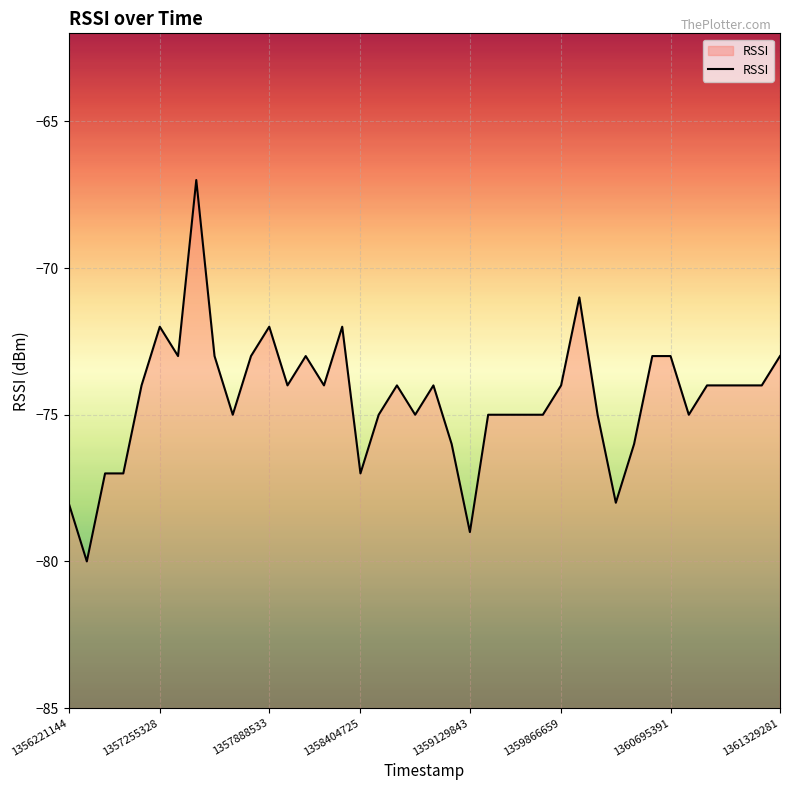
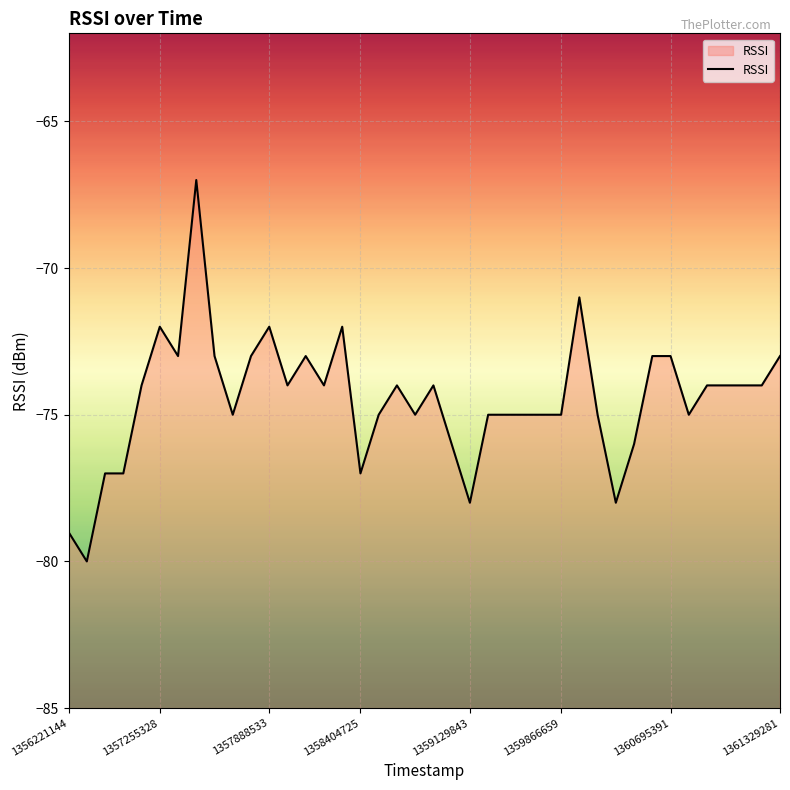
  {
-   "1356221144": -78,
+   "1356221144": -79,
    "1357255328": -72,
    "1357888533": -72,
    "1358404725": -77,
-   "1359129843": -79,
-   "1359866659": -74,
+   "1359129843": -78,
+   "1359866659": -75,
    "1360695391": -73,
    "1361329281": -73
  }
